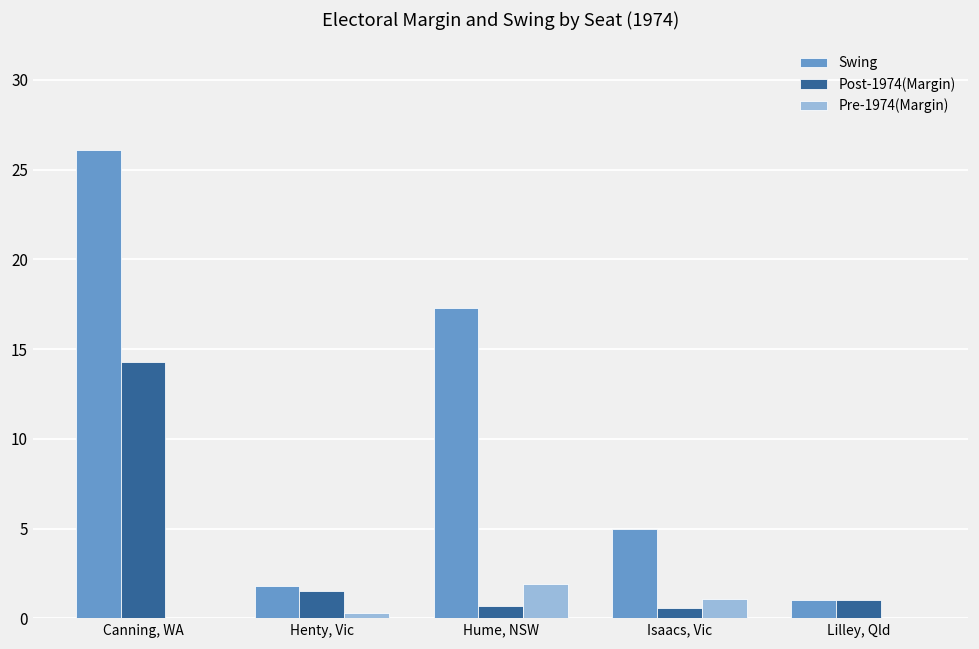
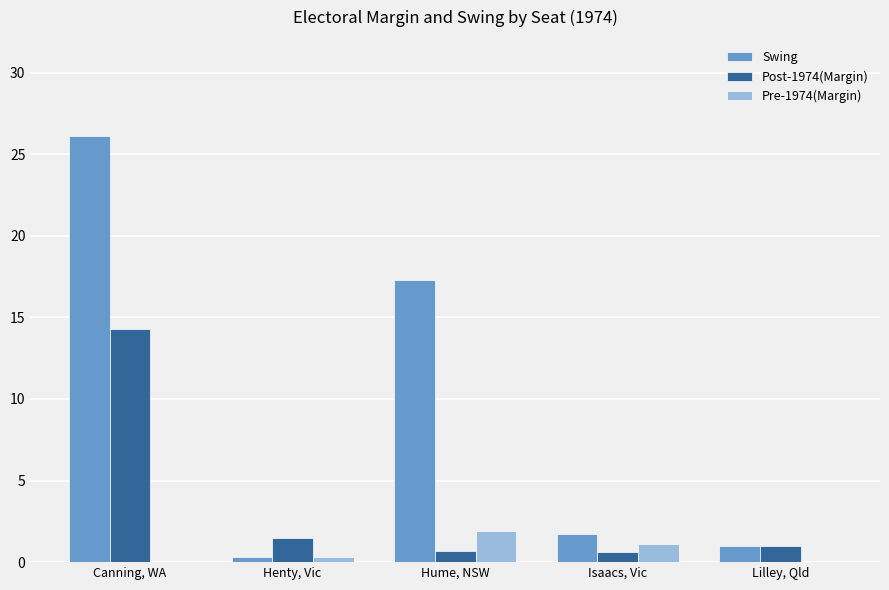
  {
    "Swing": {
      "Canning, WA": 26.1,
-     "Henty, Vic": 1.8,
+     "Henty, Vic": 0.3,
      "Hume, NSW": 17.3,
-     "Isaacs, Vic": 5.0,
+     "Isaacs, Vic": 1.7,
      "Lilley, Qld": 1.0
    },
    "Post-1974(Margin)": {
      "Canning, WA": 14.3,
      "Henty, Vic": 1.5,
      "Hume, NSW": 0.7,
      "Isaacs, Vic": 0.6,
      "Lilley, Qld": 1.0
    },
    "Pre-1974(Margin)": {
      "Canning, WA": 0.0,
      "Henty, Vic": 0.3,
      "Hume, NSW": 1.9,
      "Isaacs, Vic": 1.1,
      "Lilley, Qld": 0.0
    }
  }
